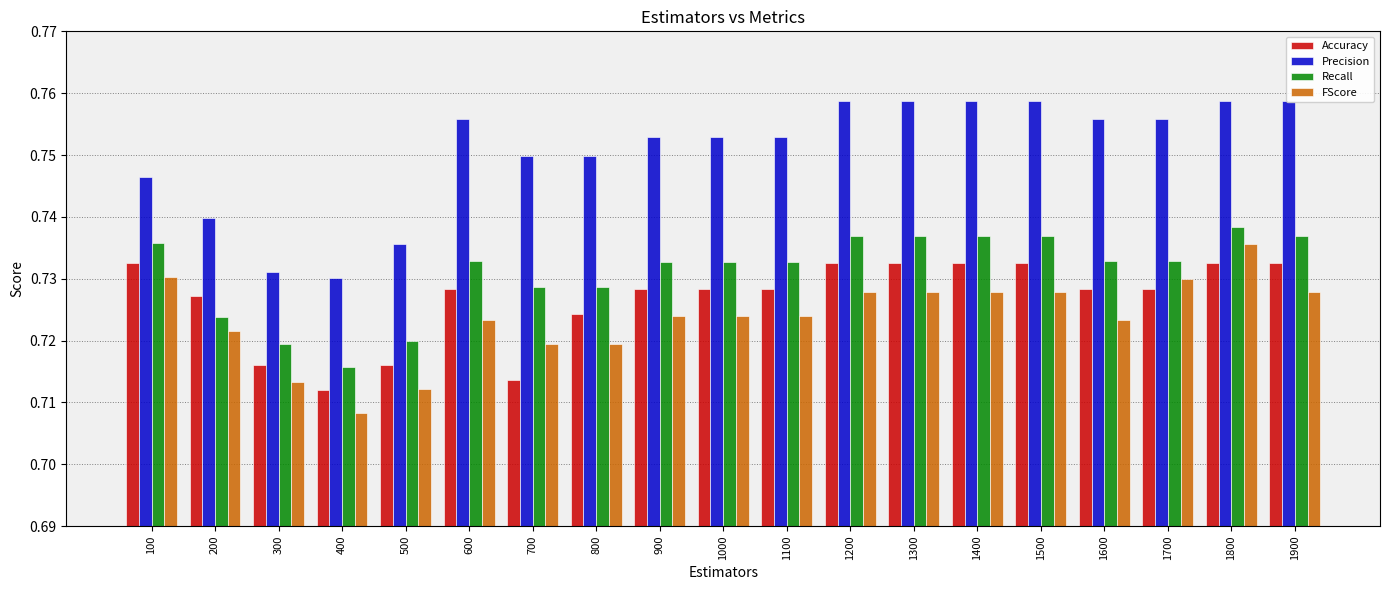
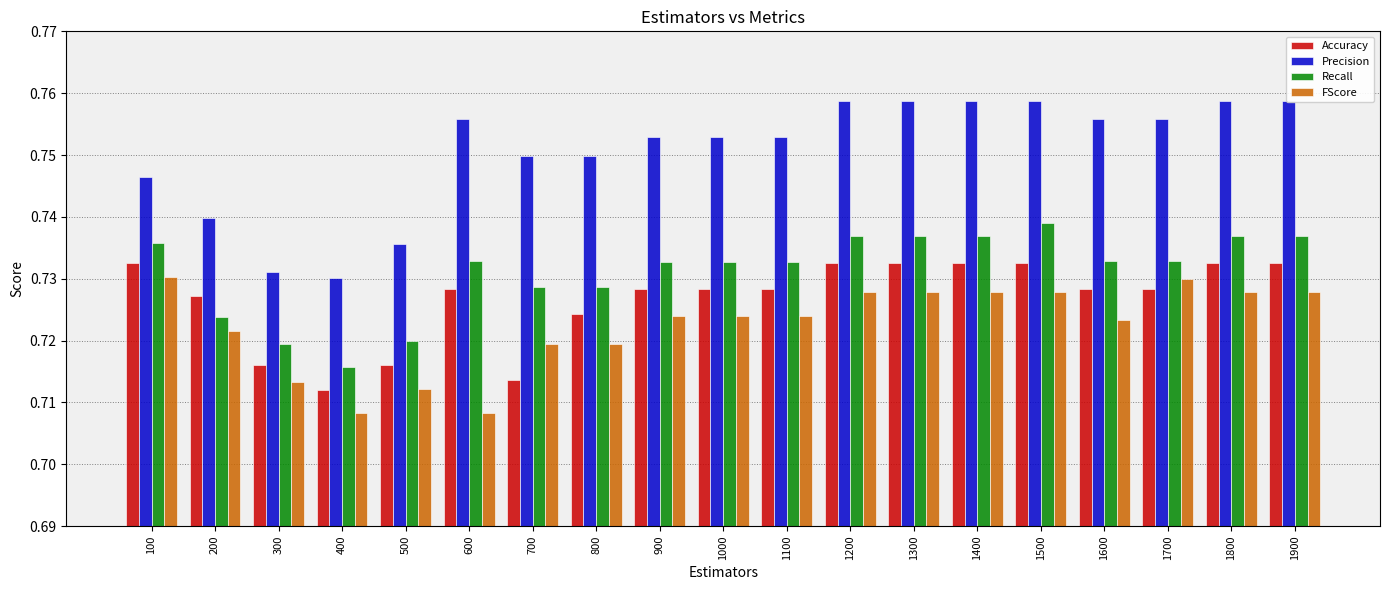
  {
    "Accuracy": {
      "100": 0.733,
      "200": 0.727,
      "300": 0.716,
      "400": 0.712,
      "500": 0.716,
      "600": 0.728,
      "700": 0.714,
      "800": 0.724,
      "900": 0.728,
      "1000": 0.728,
      "1100": 0.728,
      "1200": 0.733,
      "1300": 0.733,
      "1400": 0.733,
      "1500": 0.733,
      "1600": 0.728,
      "1700": 0.728,
      "1800": 0.733,
      "1900": 0.733
    },
    "Precision": {
      "100": 0.746,
      "200": 0.740,
      "300": 0.731,
      "400": 0.730,
      "500": 0.736,
      "600": 0.756,
      "700": 0.750,
      "800": 0.750,
      "900": 0.753,
      "1000": 0.753,
      "1100": 0.753,
      "1200": 0.759,
      "1300": 0.759,
      "1400": 0.759,
      "1500": 0.759,
      "1600": 0.756,
      "1700": 0.756,
      "1800": 0.759
    },
    "Recall": {
      "100": 0.736,
      "200": 0.724,
      "300": 0.719,
      "400": 0.716,
      "500": 0.720,
      "600": 0.733,
      "700": 0.729,
      "800": 0.729,
      "900": 0.733,
      "1000": 0.733,
      "1100": 0.733,
      "1200": 0.737,
      "1300": 0.737,
      "1400": 0.737,
-     "1500": 0.737,
+     "1500": 0.739,
      "1600": 0.733,
      "1700": 0.733,
-     "1800": 0.738,
+     "1800": 0.737,
      "1900": 0.737
    },
    "FScore": {
      "100": 0.730,
      "200": 0.722,
      "300": 0.713,
      "400": 0.708,
      "500": 0.712,
-     "600": 0.723,
+     "600": 0.708,
      "700": 0.719,
      "800": 0.719,
      "900": 0.724,
      "1000": 0.724,
      "1100": 0.724,
      "1200": 0.728,
      "1300": 0.728,
      "1400": 0.728,
      "1500": 0.728,
      "1600": 0.723,
      "1700": 0.730,
-     "1800": 0.736,
+     "1800": 0.728,
      "1900": 0.728
    }
  }
